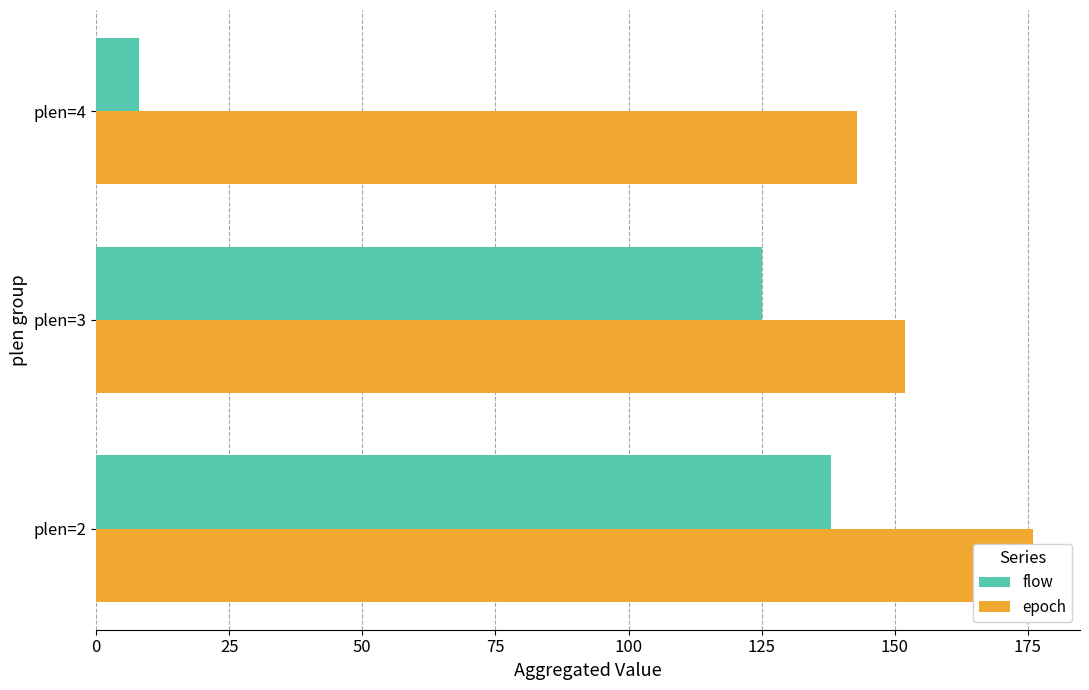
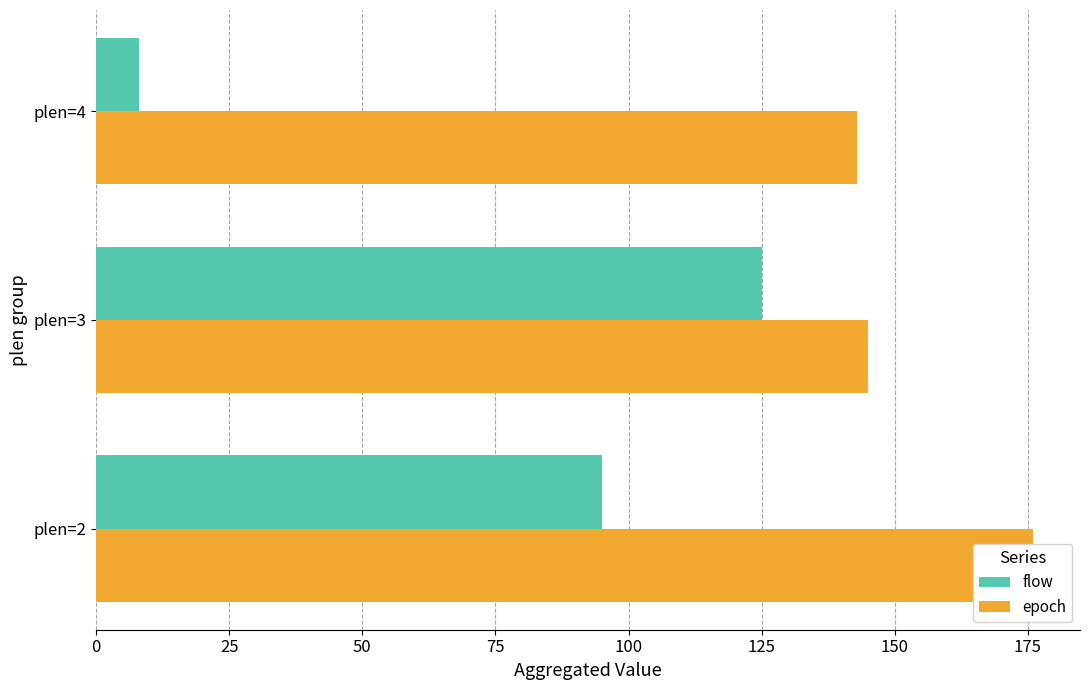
  {
    "flow": {
      "plen=4": 8,
      "plen=3": 125,
-     "plen=2": 138
+     "plen=2": 95
    },
    "epoch": {
      "plen=4": 143,
-     "plen=3": 152
+     "plen=3": 145
    }
  }
